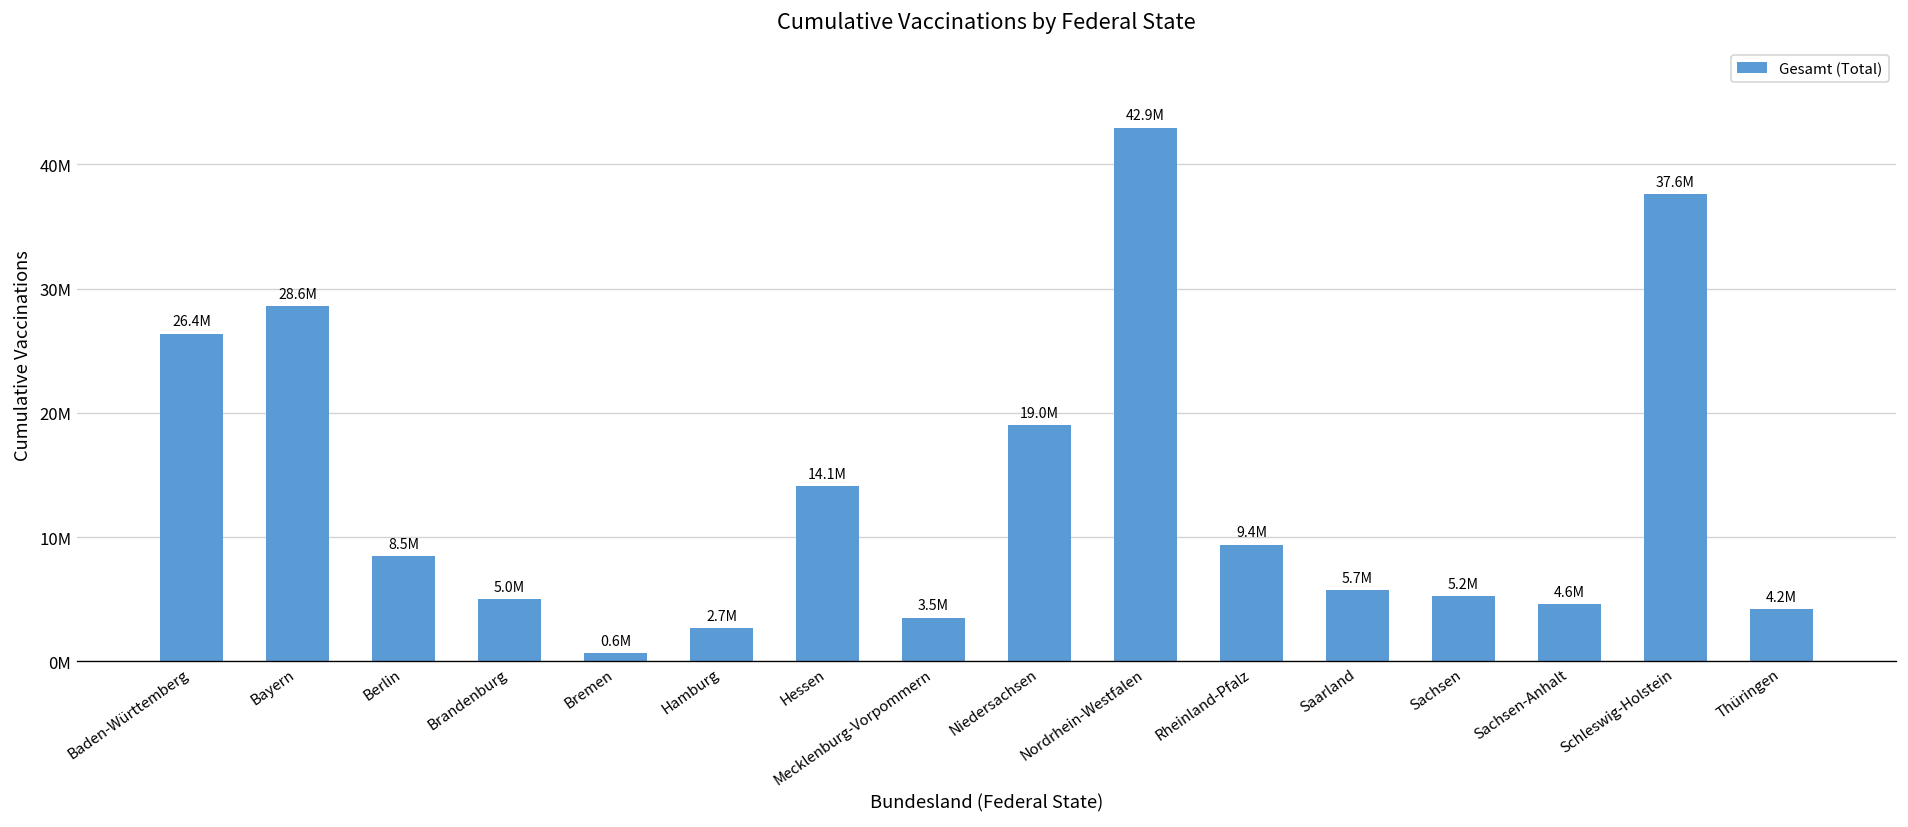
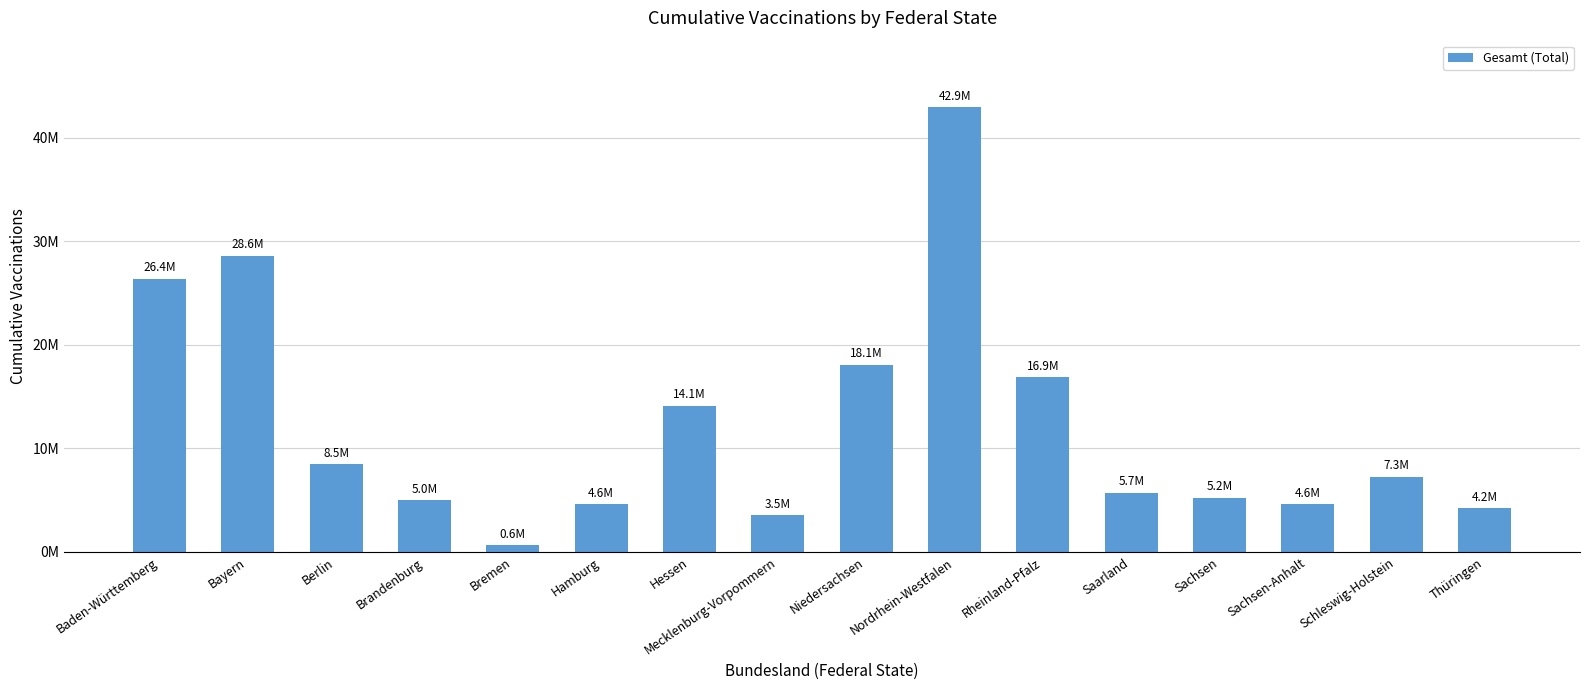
  {
    "Baden-Württemberg": "26.4M",
    "Bayern": "28.6M",
    "Berlin": "8.5M",
    "Brandenburg": "5.0M",
    "Bremen": "0.6M",
-   "Hamburg": "2.7M",
+   "Hamburg": "4.6M",
    "Hessen": "14.1M",
    "Mecklenburg-Vorpommern": "3.5M",
-   "Niedersachsen": "19.0M",
+   "Niedersachsen": "18.1M",
    "Nordrhein-Westfalen": "42.9M",
-   "Rheinland-Pfalz": "9.4M",
+   "Rheinland-Pfalz": "16.9M",
    "Saarland": "5.7M",
    "Sachsen": "5.2M",
    "Sachsen-Anhalt": "4.6M",
-   "Schleswig-Holstein": "37.6M",
+   "Schleswig-Holstein": "7.3M",
    "Thüringen": "4.2M"
  }
